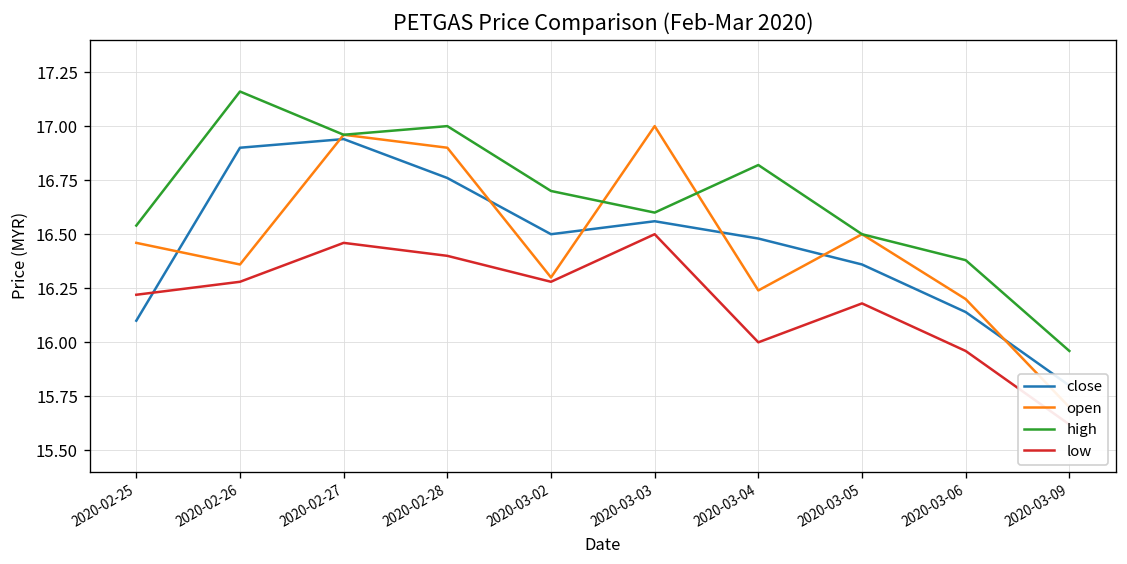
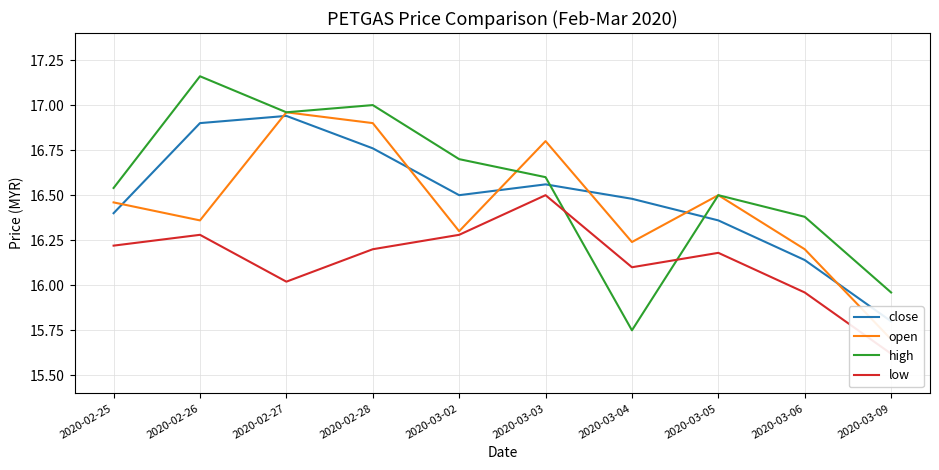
  {
    "close": {
-     "2020-02-25": 16.1,
+     "2020-02-25": 16.4,
      "2020-02-26": 16.9,
      "2020-02-27": 16.94,
      "2020-02-28": 16.76,
      "2020-03-02": 16.5,
      "2020-03-03": 16.56,
      "2020-03-04": 16.48,
      "2020-03-05": 16.36,
      "2020-03-06": 16.14
    },
    "open": {
      "2020-02-25": 16.46,
      "2020-02-26": 16.36,
      "2020-02-28": 16.9,
      "2020-03-02": 16.3,
-     "2020-03-03": 17.0,
+     "2020-03-03": 16.8,
      "2020-03-04": 16.24,
      "2020-03-06": 16.2
    },
    "high": {
      "2020-02-25": 16.54,
      "2020-02-26": 17.16,
      "2020-02-28": 17.00,
      "2020-03-02": 16.70,
      "2020-03-03": 16.60,
-     "2020-03-04": 16.82,
+     "2020-03-04": 15.75,
      "2020-03-06": 16.38,
      "2020-03-09": 15.96
    },
    "low": {
      "2020-02-25": 16.22,
      "2020-02-26": 16.28,
-     "2020-02-27": 16.46,
-     "2020-02-28": 16.4,
+     "2020-02-27": 16.02,
+     "2020-02-28": 16.2,
      "2020-03-02": 16.28,
      "2020-03-03": 16.50,
-     "2020-03-04": 16.0,
+     "2020-03-04": 16.1,
      "2020-03-05": 16.18,
      "2020-03-06": 15.96
    }
  }
